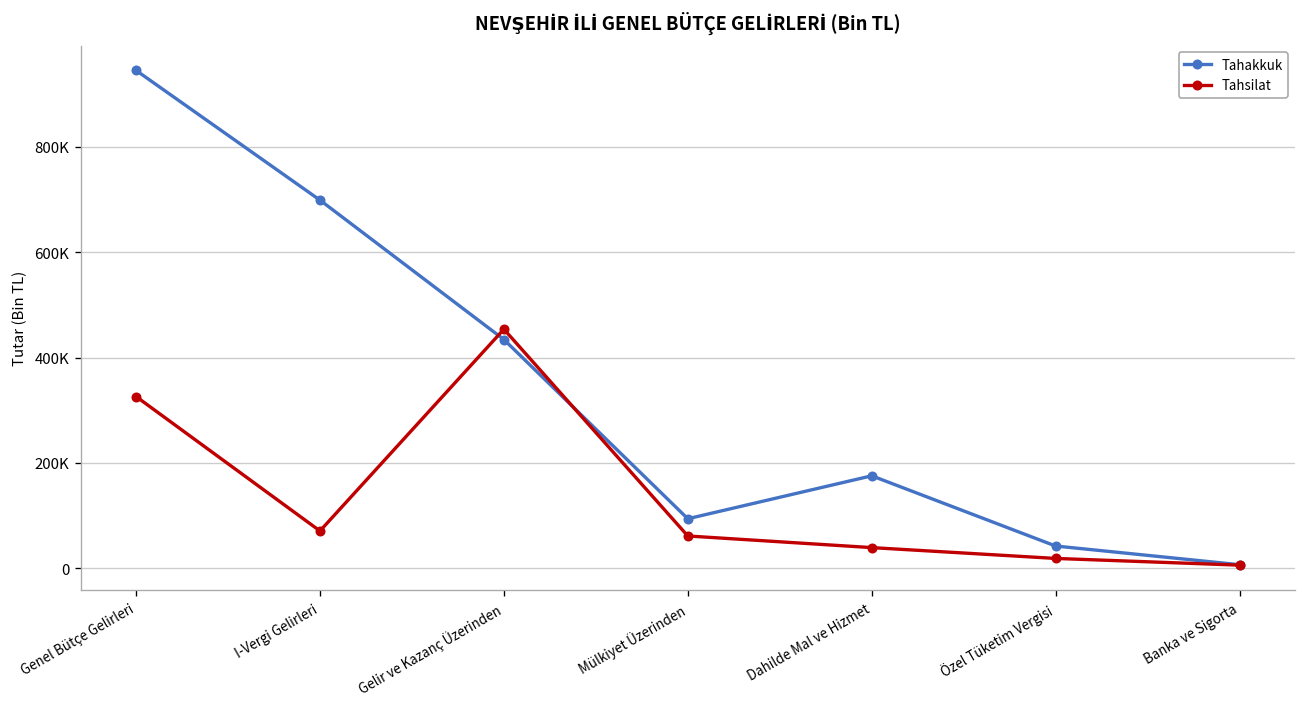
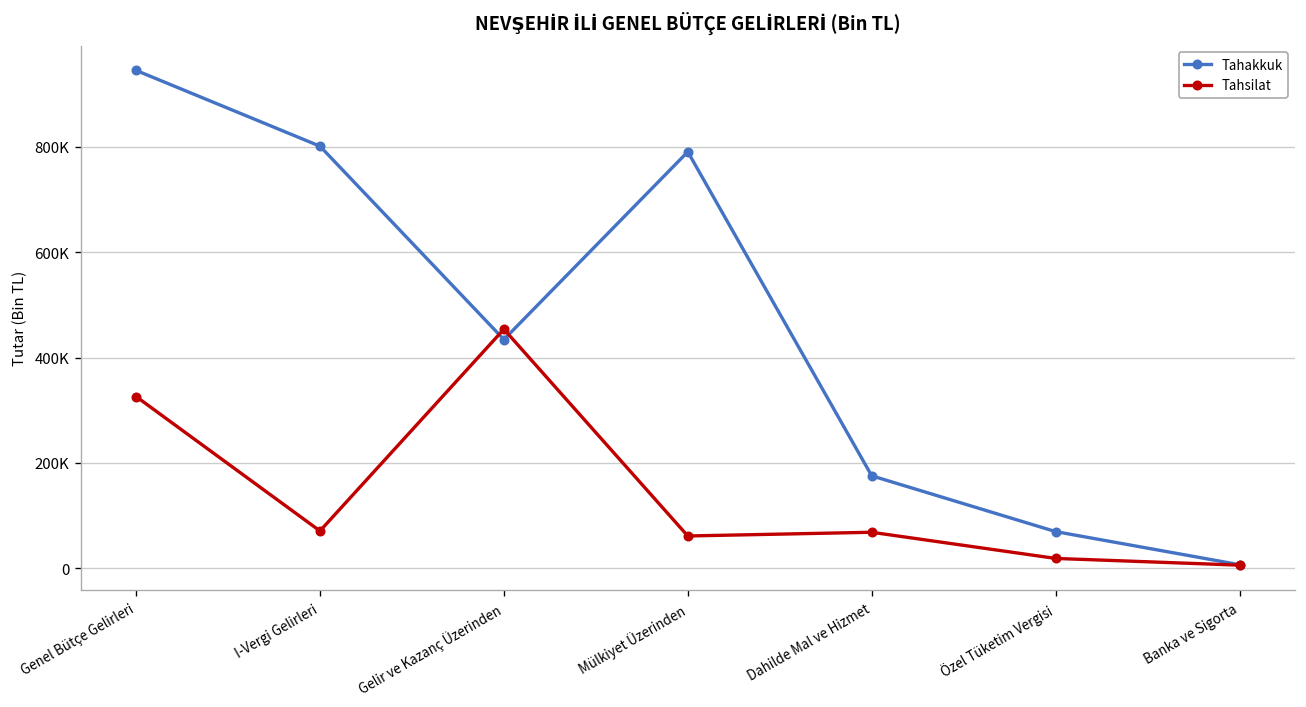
  {
    "Tahakkuk": {
      "Genel Bütçe Gelirleri": 940000,
-     "I-Vergi Gelirleri": 700000,
+     "I-Vergi Gelirleri": 800000,
      "Gelir ve Kazanç Üzerinden": 430000,
-     "Mülkiyet Üzerinden": 90000,
+     "Mülkiyet Üzerinden": 790000,
      "Dahilde Mal ve Hizmet": 180000,
-     "Özel Tüketim Vergisi": 40000
+     "Özel Tüketim Vergisi": 70000
    },
    "Tahsilat": {
      "Genel Bütçe Gelirleri": 330000,
      "I-Vergi Gelirleri": 70000,
      "Gelir ve Kazanç Üzerinden": 450000,
      "Mülkiyet Üzerinden": 60000,
-     "Dahilde Mal ve Hizmet": 40000,
+     "Dahilde Mal ve Hizmet": 70000,
      "Özel Tüketim Vergisi": 20000
    }
  }
